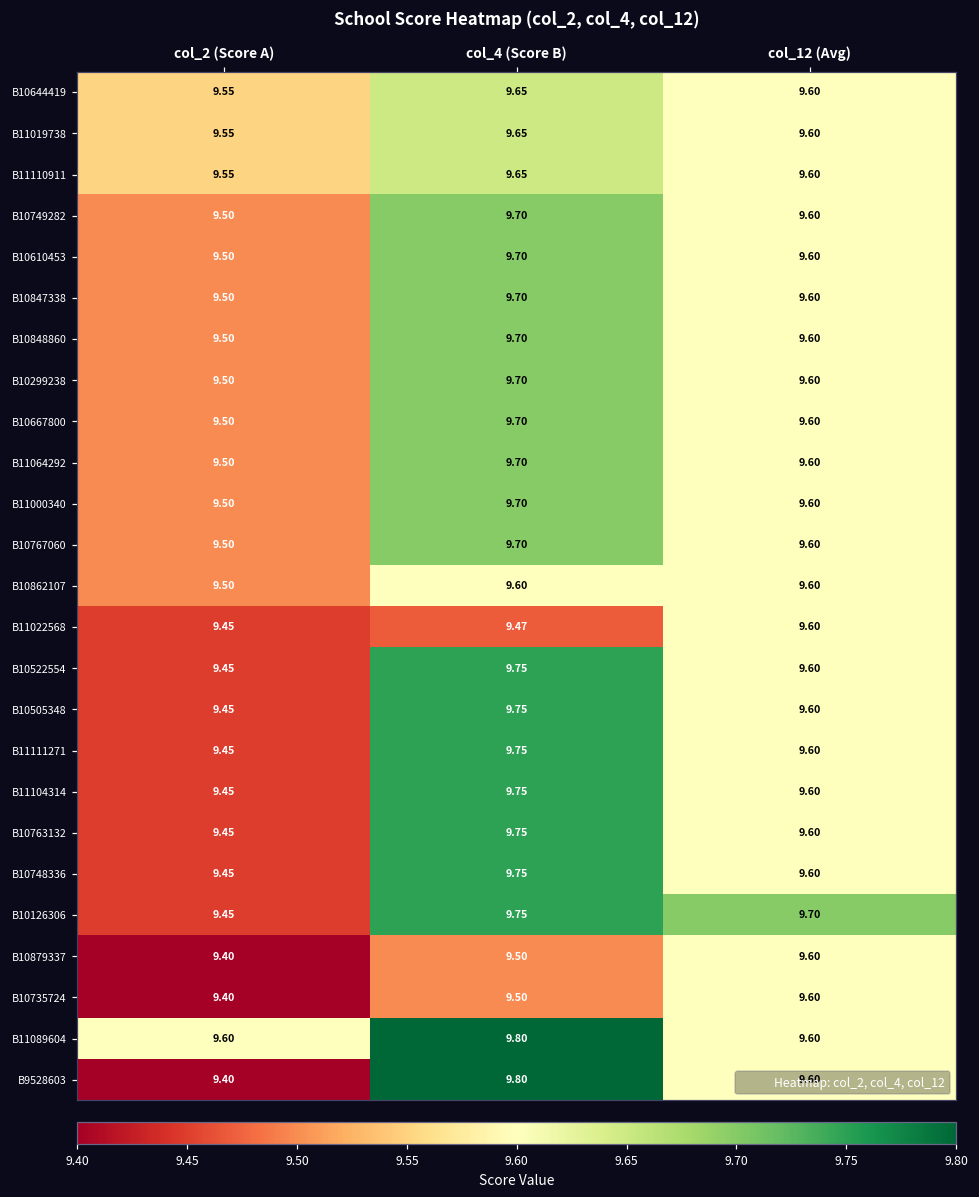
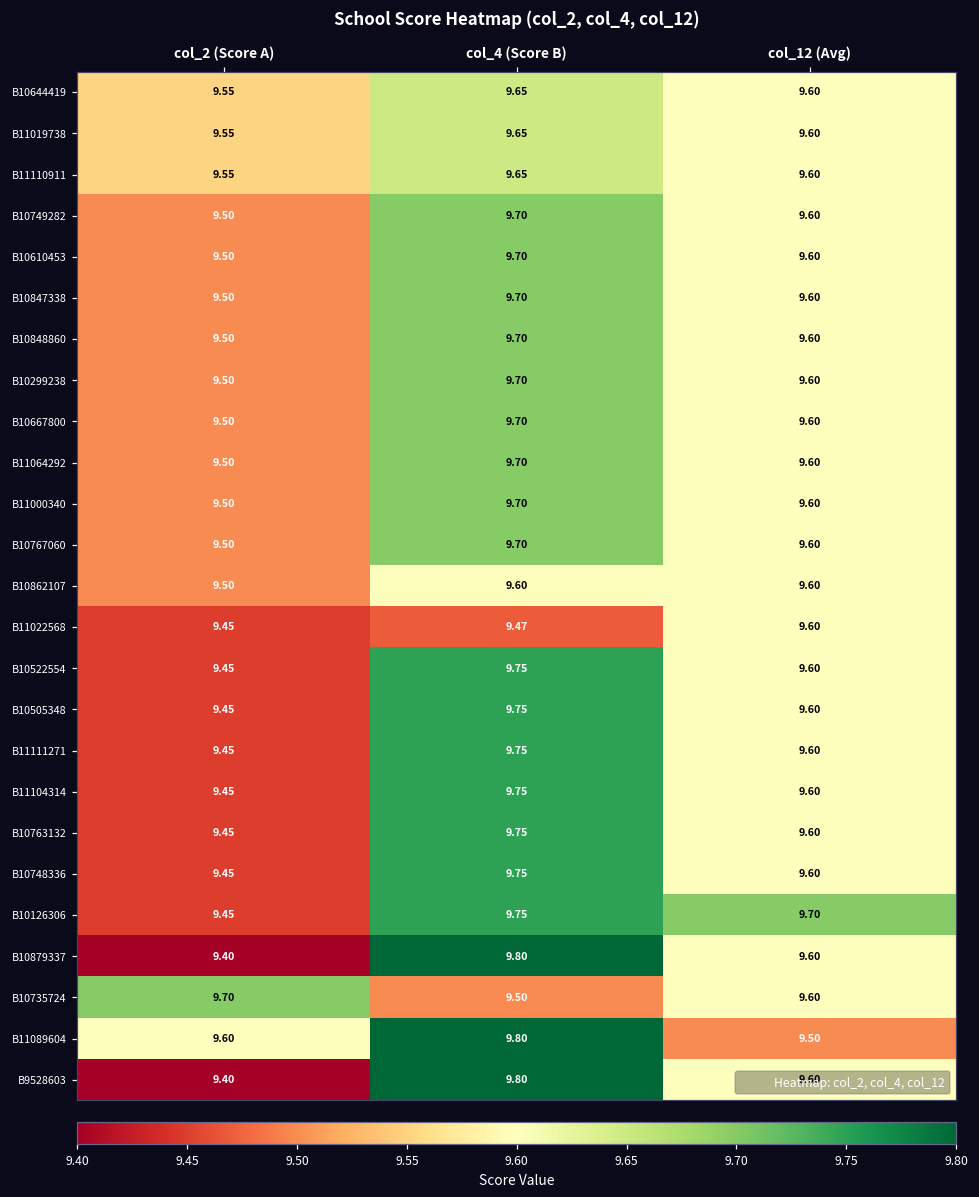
  {
    "B10644419": {
      "col_2 (Score A)": 9.55,
      "col_4 (Score B)": 9.65,
      "col_12 (Avg)": 9.60
    },
    "B11019738": {
      "col_2 (Score A)": 9.55,
      "col_4 (Score B)": 9.65,
      "col_12 (Avg)": 9.60
    },
    "B11110911": {
      "col_2 (Score A)": 9.55,
      "col_4 (Score B)": 9.65,
      "col_12 (Avg)": 9.60
    },
    "B10749282": {
      "col_2 (Score A)": 9.50,
      "col_4 (Score B)": 9.70,
      "col_12 (Avg)": 9.60
    },
    "B10610453": {
      "col_2 (Score A)": 9.50,
      "col_4 (Score B)": 9.70,
      "col_12 (Avg)": 9.60
    },
    "B10847338": {
      "col_2 (Score A)": 9.50,
      "col_4 (Score B)": 9.70,
      "col_12 (Avg)": 9.60
    },
    "B10848860": {
      "col_2 (Score A)": 9.50,
      "col_4 (Score B)": 9.70,
      "col_12 (Avg)": 9.60
    },
    "B10299238": {
      "col_2 (Score A)": 9.50,
      "col_4 (Score B)": 9.70,
      "col_12 (Avg)": 9.60
    },
    "B10667800": {
      "col_2 (Score A)": 9.50,
      "col_4 (Score B)": 9.70,
      "col_12 (Avg)": 9.60
    },
    "B11064292": {
      "col_2 (Score A)": 9.50,
      "col_4 (Score B)": 9.70,
      "col_12 (Avg)": 9.60
    },
    "B11000340": {
      "col_2 (Score A)": 9.50,
      "col_4 (Score B)": 9.70,
      "col_12 (Avg)": 9.60
    },
    "B10767060": {
      "col_2 (Score A)": 9.50,
      "col_4 (Score B)": 9.70,
      "col_12 (Avg)": 9.60
    },
    "B10862107": {
      "col_2 (Score A)": 9.50,
      "col_4 (Score B)": 9.60,
      "col_12 (Avg)": 9.60
    },
    "B11022568": {
      "col_2 (Score A)": 9.45,
      "col_4 (Score B)": 9.47,
      "col_12 (Avg)": 9.60
    },
    "B10522554": {
      "col_2 (Score A)": 9.45,
      "col_4 (Score B)": 9.75,
      "col_12 (Avg)": 9.60
    },
    "B10505348": {
      "col_2 (Score A)": 9.45,
      "col_4 (Score B)": 9.75,
      "col_12 (Avg)": 9.60
    },
    "B11111271": {
      "col_2 (Score A)": 9.45,
      "col_4 (Score B)": 9.75,
      "col_12 (Avg)": 9.60
    },
    "B11104314": {
      "col_2 (Score A)": 9.45,
      "col_4 (Score B)": 9.75,
      "col_12 (Avg)": 9.60
    },
    "B10763132": {
      "col_2 (Score A)": 9.45,
      "col_4 (Score B)": 9.75,
      "col_12 (Avg)": 9.60
    },
    "B10748336": {
      "col_2 (Score A)": 9.45,
      "col_4 (Score B)": 9.75,
      "col_12 (Avg)": 9.60
    },
    "B10126306": {
      "col_2 (Score A)": 9.45,
      "col_4 (Score B)": 9.75,
      "col_12 (Avg)": 9.70
    },
    "B10879337": {
      "col_2 (Score A)": 9.40,
-     "col_4 (Score B)": 9.50,
+     "col_4 (Score B)": 9.80,
      "col_12 (Avg)": 9.60
    },
    "B10735724": {
-     "col_2 (Score A)": 9.40,
+     "col_2 (Score A)": 9.70,
      "col_4 (Score B)": 9.50,
      "col_12 (Avg)": 9.60
    },
    "B11089604": {
      "col_2 (Score A)": 9.60,
      "col_4 (Score B)": 9.80,
-     "col_12 (Avg)": 9.60
+     "col_12 (Avg)": 9.50
    },
    "B9528603": {
      "col_2 (Score A)": 9.40,
      "col_4 (Score B)": 9.80
    }
  }
